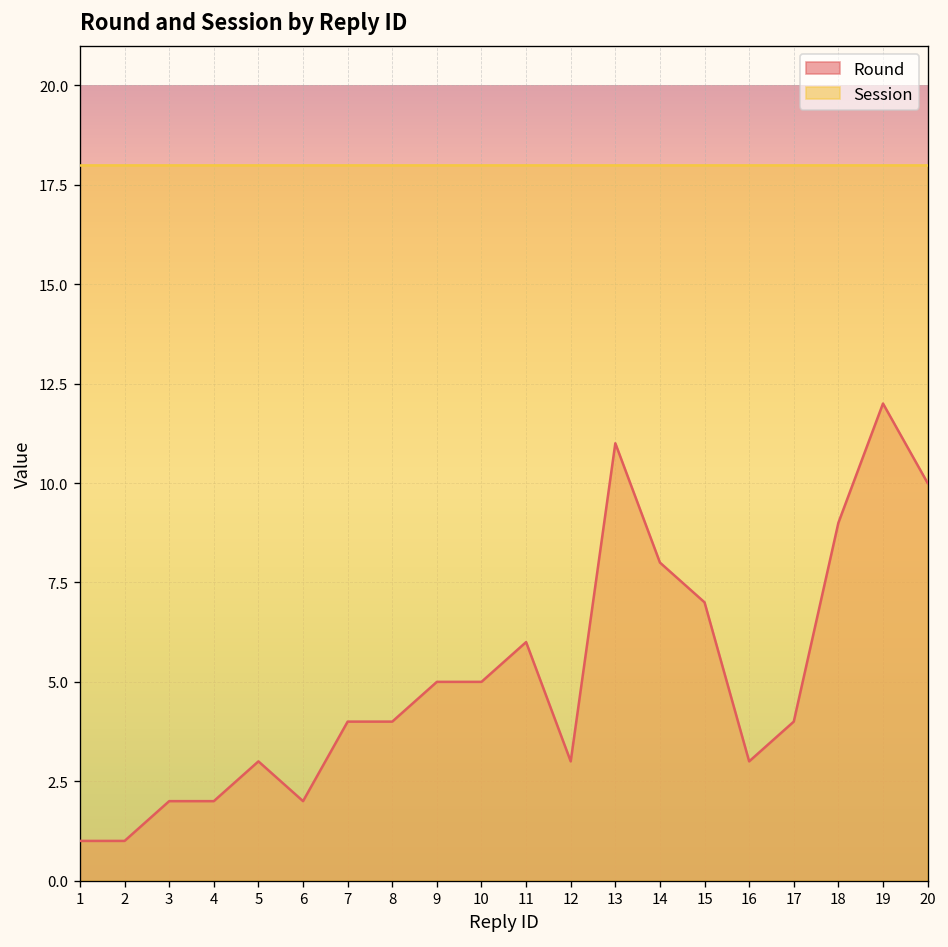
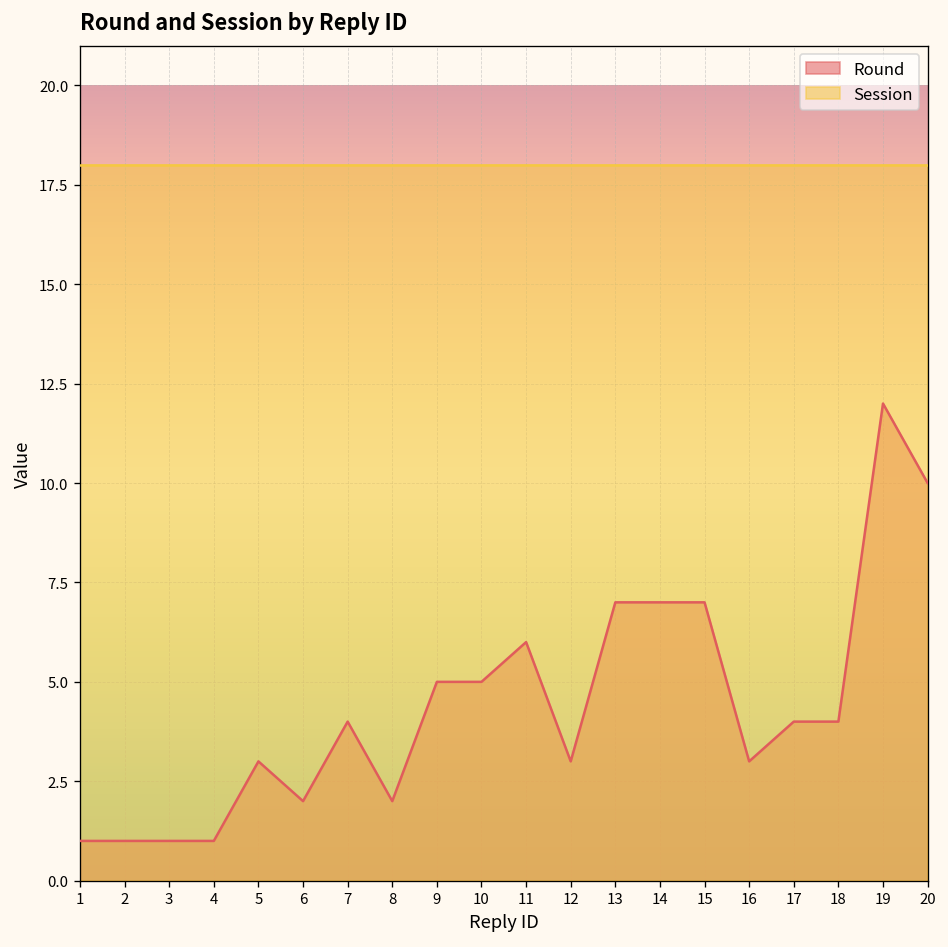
  {
    "Round": {
      "1": 1,
      "2": 1,
-     "3": 2,
-     "4": 2,
+     "3": 1,
+     "4": 1,
      "5": 3,
      "6": 2,
      "7": 4,
-     "8": 4,
+     "8": 2,
      "9": 5,
      "10": 5,
      "11": 6,
      "12": 3,
-     "13": 11,
-     "14": 8,
+     "13": 7,
+     "14": 7,
      "15": 7,
      "16": 3,
      "17": 4,
-     "18": 9,
+     "18": 4,
      "19": 12,
      "20": 10
    },
    "Session": {
      "1": 18,
      "2": 18,
      "3": 18,
      "4": 18,
      "5": 18,
      "6": 18,
      "7": 18,
      "8": 18,
      "9": 18,
      "10": 18,
      "11": 18,
      "12": 18,
      "13": 18,
      "14": 18,
      "15": 18,
      "16": 18,
      "17": 18,
      "18": 18,
      "19": 18,
      "20": 18
    }
  }
